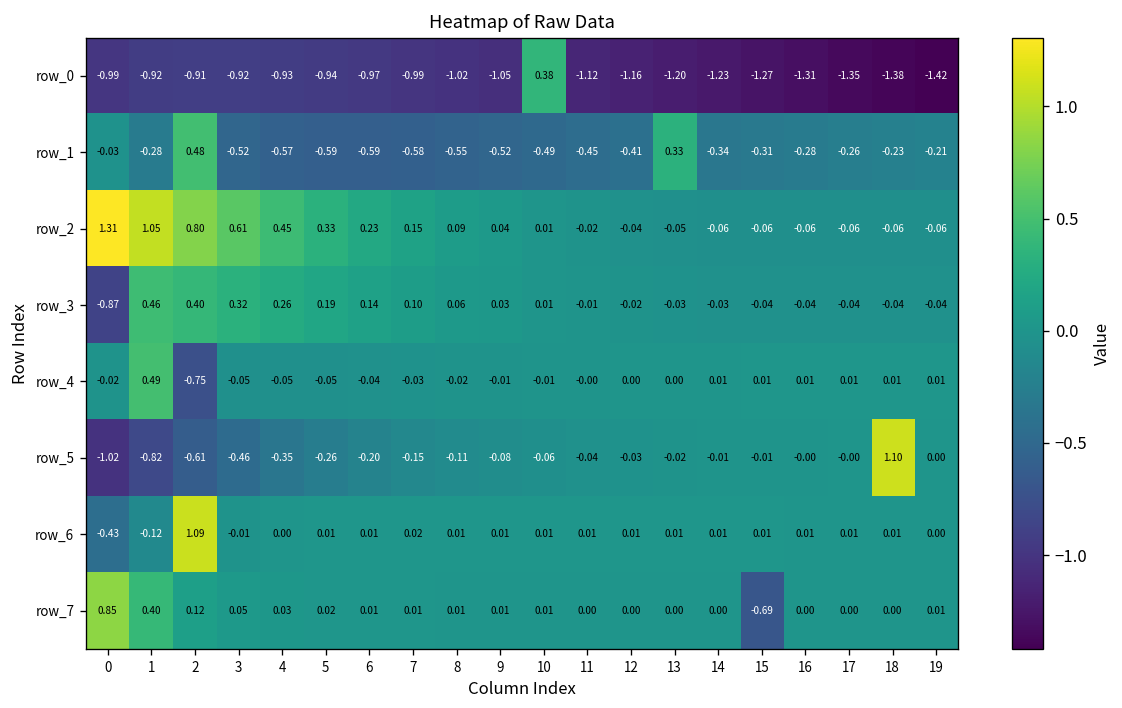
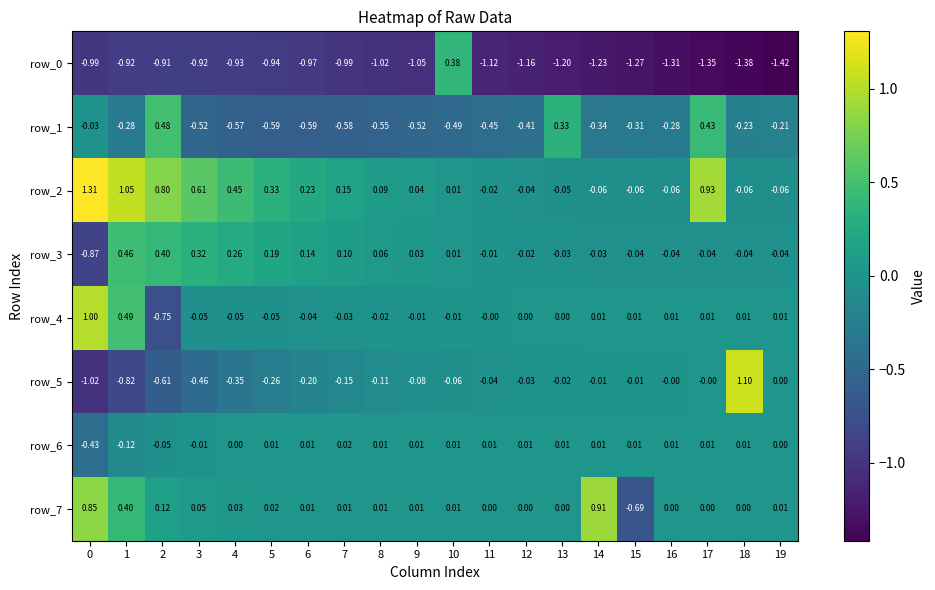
  {
    "row_0": {
      "0": -0.99,
      "1": -0.92,
      "2": -0.91,
      "3": -0.92,
      "4": -0.93,
      "5": -0.94,
      "6": -0.97,
      "7": -0.99,
      "8": -1.02,
      "9": -1.05,
      "10": 0.38,
      "11": -1.12,
      "12": -1.16,
      "13": -1.20,
      "14": -1.23,
      "15": -1.27,
      "16": -1.31,
      "17": -1.35,
      "18": -1.38,
      "19": -1.42
    },
    "row_1": {
      "0": -0.03,
      "1": -0.28,
      "2": 0.48,
      "3": -0.52,
      "4": -0.57,
      "5": -0.59,
      "6": -0.59,
      "7": -0.58,
      "8": -0.55,
      "9": -0.52,
      "10": -0.49,
      "11": -0.45,
      "12": -0.41,
      "13": 0.33,
      "14": -0.34,
      "15": -0.31,
      "16": -0.28,
-     "17": -0.26,
+     "17": 0.43,
      "18": -0.23,
      "19": -0.21
    },
    "row_2": {
      "0": 1.31,
      "1": 1.05,
      "2": 0.80,
      "3": 0.61,
      "4": 0.45,
      "5": 0.33,
      "6": 0.23,
      "7": 0.15,
      "8": 0.09,
      "9": 0.04,
      "10": 0.01,
      "11": -0.02,
      "12": -0.04,
      "13": -0.05,
      "14": -0.06,
      "15": -0.06,
      "16": -0.06,
-     "17": -0.06,
+     "17": 0.93,
      "18": -0.06,
      "19": -0.06
    },
    "row_3": {
      "0": -0.87,
      "1": 0.46,
      "2": 0.40,
      "3": 0.32,
      "4": 0.26,
      "5": 0.19,
      "6": 0.14,
      "7": 0.10,
      "8": 0.06,
      "9": 0.03,
      "10": 0.01,
      "11": -0.01,
      "12": -0.02,
      "13": -0.03,
      "14": -0.03,
      "15": -0.04,
      "16": -0.04,
      "17": -0.04,
      "18": -0.04,
      "19": -0.04
    },
    "row_4": {
-     "0": -0.02,
+     "0": 1.00,
      "1": 0.49,
      "2": -0.75,
      "3": -0.05,
      "4": -0.05,
      "5": -0.05,
      "6": -0.04,
      "7": -0.03,
      "8": -0.02,
      "9": -0.01,
      "10": -0.01,
      "11": -0.00,
      "12": 0.00,
      "13": 0.00,
      "14": 0.01,
      "15": 0.01,
      "16": 0.01,
      "17": 0.01,
      "18": 0.01,
      "19": 0.01
    },
    "row_5": {
      "0": -1.02,
      "1": -0.82,
      "2": -0.61,
      "3": -0.46,
      "4": -0.35,
      "5": -0.26,
      "6": -0.20,
      "7": -0.15,
      "8": -0.11,
      "9": -0.08,
      "10": -0.06,
      "11": -0.04,
      "12": -0.03,
      "13": -0.02,
      "14": -0.01,
      "15": -0.01,
      "16": -0.00,
      "17": -0.00,
      "18": 1.10,
      "19": 0.00
    },
    "row_6": {
      "0": -0.43,
      "1": -0.12,
-     "2": 1.09,
+     "2": -0.05,
      "3": -0.01,
      "4": 0.00,
      "5": 0.01,
      "6": 0.01,
      "7": 0.02,
      "8": 0.01,
      "9": 0.01,
      "10": 0.01,
      "11": 0.01,
      "12": 0.01,
      "13": 0.01,
      "14": 0.01,
      "15": 0.01,
      "16": 0.01,
      "17": 0.01,
      "18": 0.01,
      "19": 0.00
    },
    "row_7": {
      "0": 0.85,
      "1": 0.40,
      "2": 0.12,
      "3": 0.05,
      "4": 0.03,
      "5": 0.02,
      "6": 0.01,
      "7": 0.01,
      "8": 0.01,
      "9": 0.01,
      "10": 0.01,
      "11": 0.00,
      "12": 0.00,
      "13": 0.00,
-     "14": 0.00,
+     "14": 0.91,
      "15": -0.69,
      "16": 0.00,
      "17": 0.00,
      "18": 0.00,
      "19": 0.01
    }
  }
